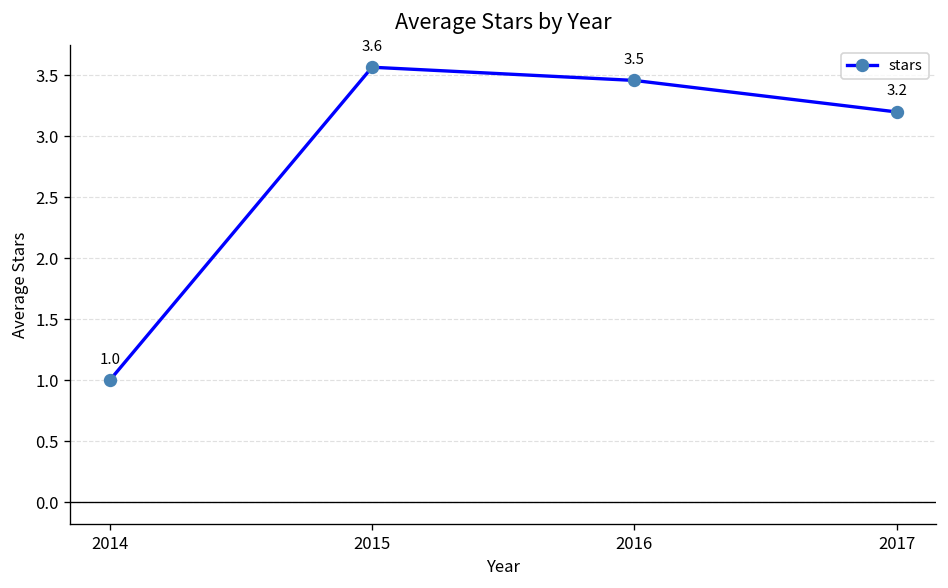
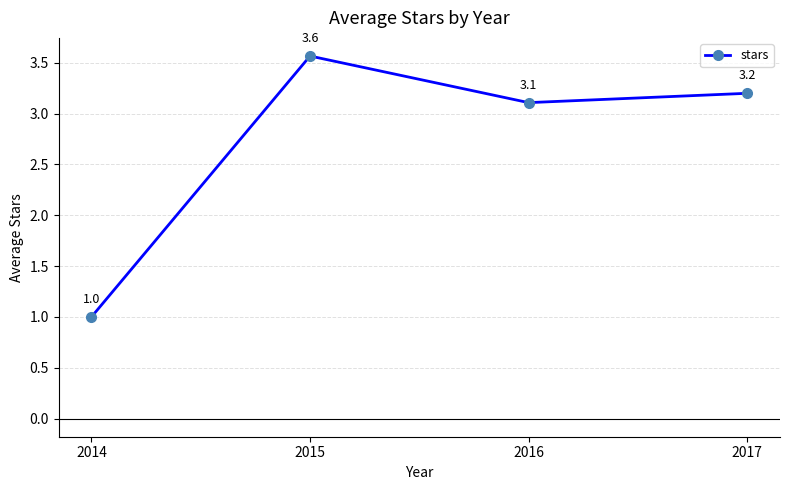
  {
    "2014": 1.0,
    "2015": 3.6,
-   "2016": 3.5,
+   "2016": 3.1,
    "2017": 3.2
  }
